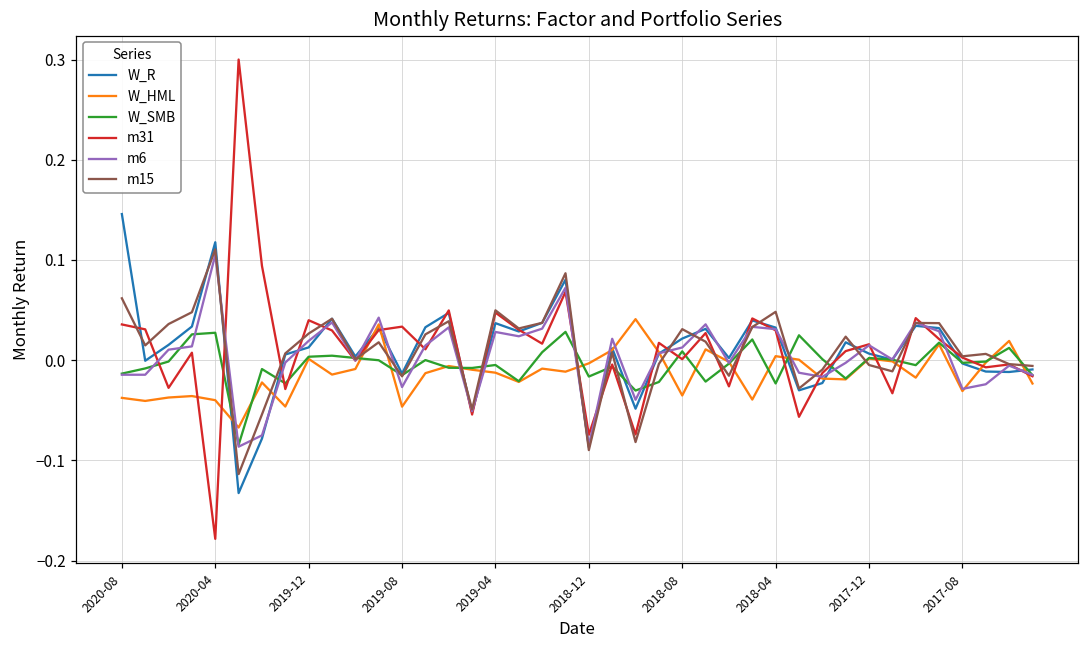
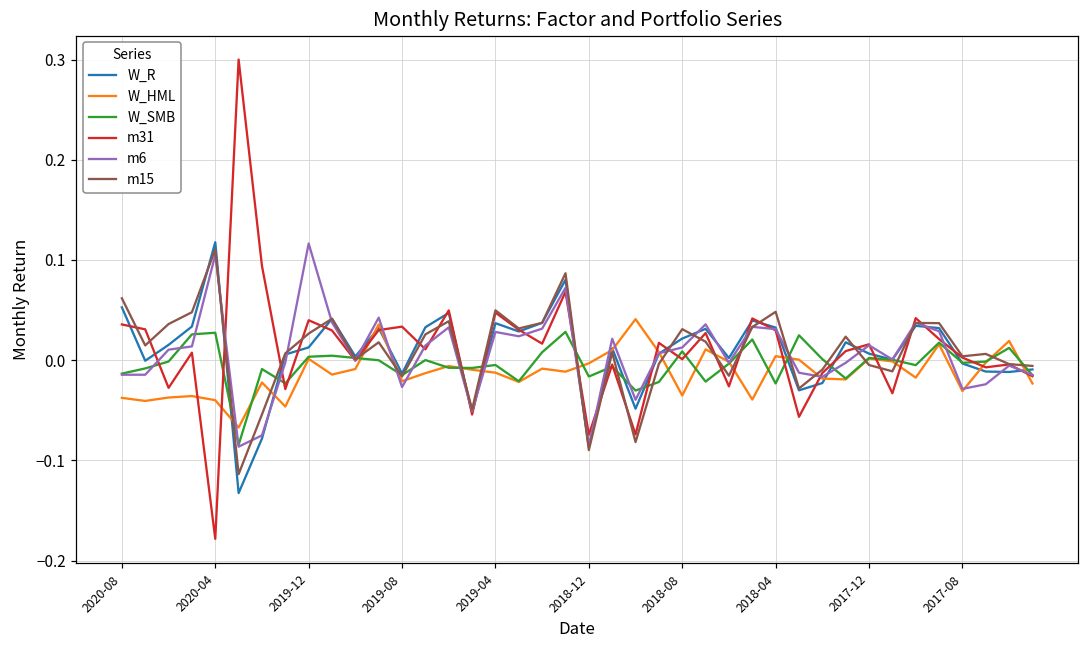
  {
    "W_R": {
-     "2020-08": 0.15,
+     "2020-08": 0.05,
      "2020-04": 0.12,
      "2019-12": 0.01,
      "2019-04": 0.04,
      "2018-08": 0.02,
      "2017-12": 0.01
    },
    "W_HML": {
      "2020-08": -0.04,
      "2020-04": -0.04,
-     "2019-08": -0.05,
+     "2019-08": -0.02,
      "2019-04": -0.01,
      "2018-12": 0.00,
      "2018-08": -0.04,
      "2018-04": 0.00
    },
    "W_SMB": {
      "2020-04": 0.03,
      "2019-04": 0.00,
      "2018-12": -0.02,
      "2018-08": 0.01,
      "2018-04": -0.02
    },
    "m31": {
      "2020-08": 0.04,
      "2020-04": -0.18,
      "2019-12": 0.04,
      "2019-08": 0.03,
      "2018-12": -0.07,
      "2018-08": 0.00
    },
    "m6": {
      "2020-04": 0.11,
-     "2019-12": 0.02,
+     "2019-12": 0.12,
      "2019-08": -0.03,
      "2019-04": 0.03,
      "2018-08": 0.01
    },
    "m15": {
      "2020-08": 0.06,
      "2020-04": 0.11,
      "2019-12": 0.03,
      "2018-12": -0.09,
      "2018-08": 0.03,
      "2018-04": 0.05,
      "2017-12": 0.00
    }
  }
